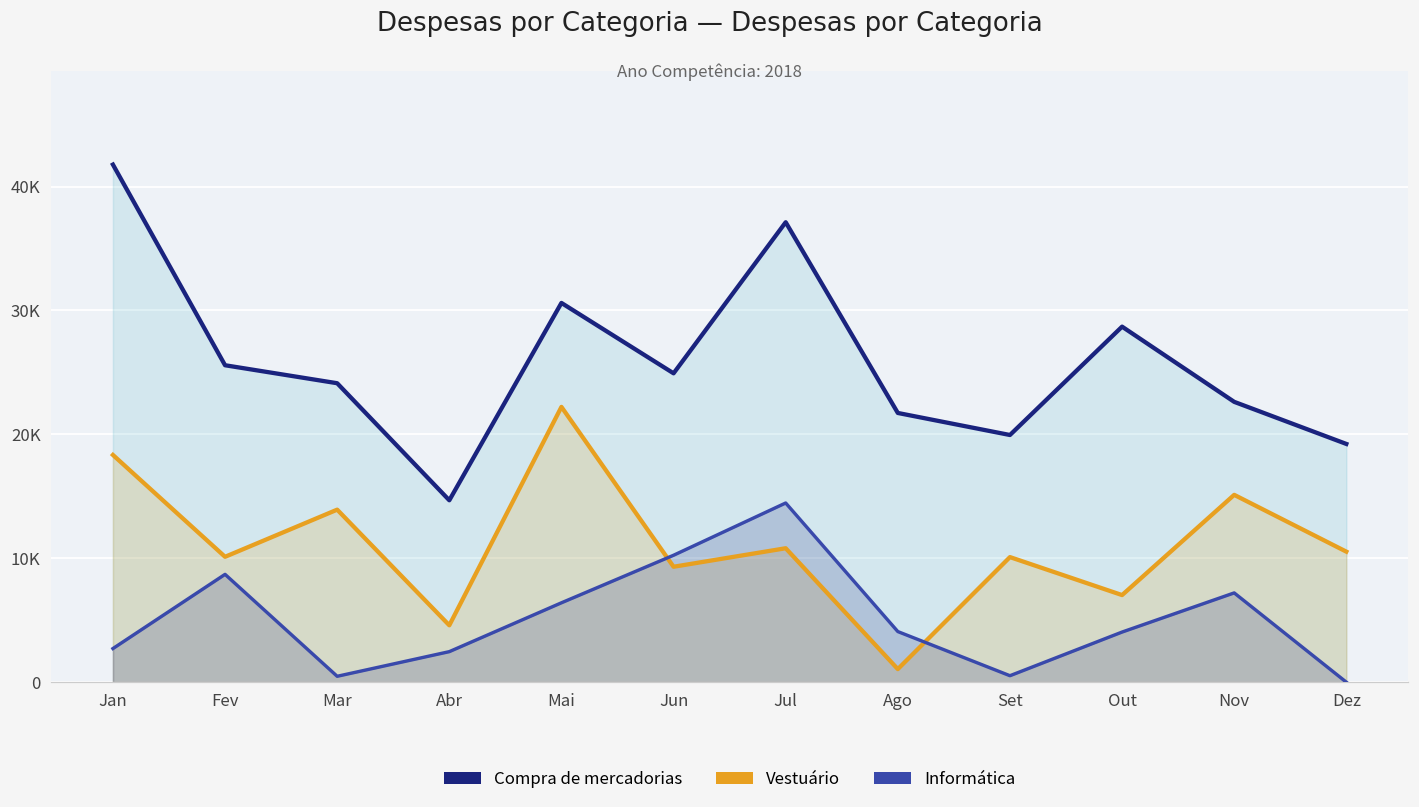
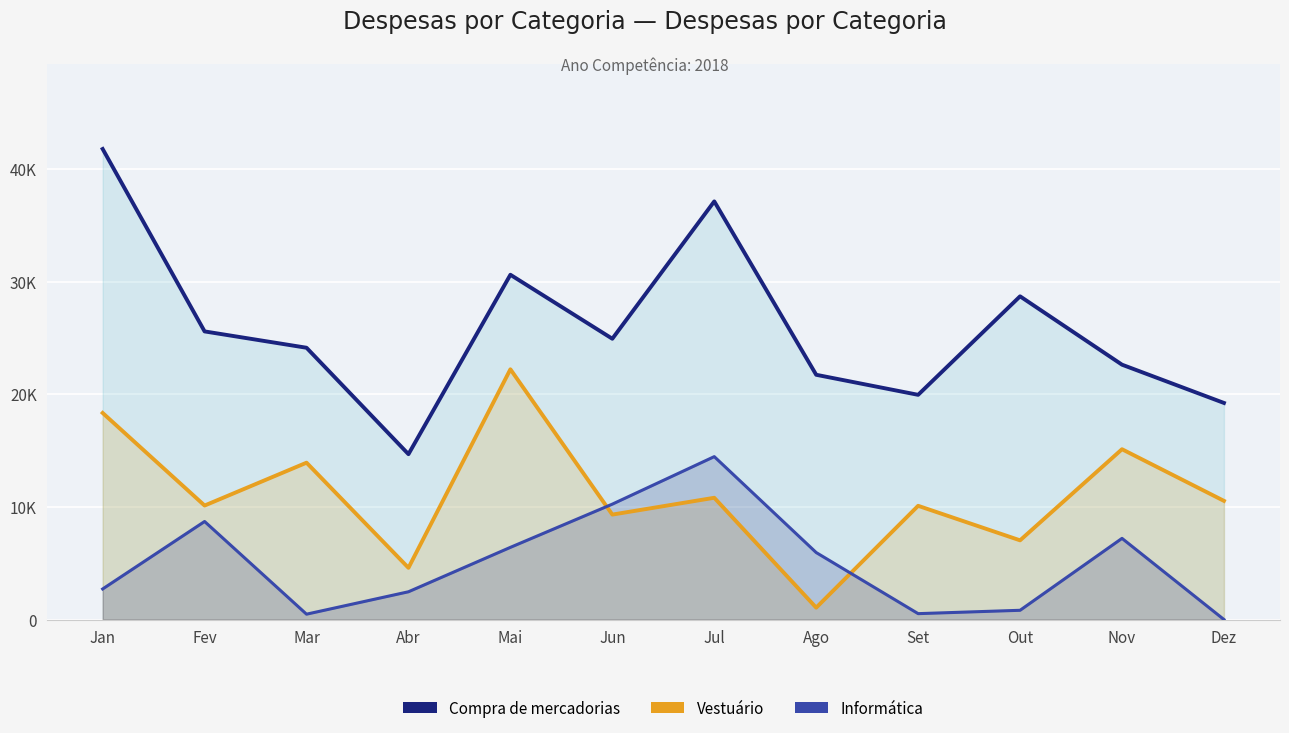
  {
    "Compra de mercadorias": {
      "Jan": 41800,
      "Fev": 25600,
      "Mar": 24100,
      "Abr": 14700,
      "Mai": 30600,
      "Jun": 24900,
      "Jul": 37100,
      "Ago": 21700,
      "Set": 19900,
      "Out": 28700,
      "Nov": 22600,
      "Dez": 19200
    },
    "Vestuário": {
      "Jan": 18300,
      "Fev": 10100,
      "Mar": 13900,
      "Abr": 4600,
      "Mai": 22200,
      "Jun": 9300,
      "Jul": 10800,
      "Ago": 1100,
      "Set": 10100,
      "Out": 7000,
      "Nov": 15100,
      "Dez": 10500
    },
    "Informática": {
      "Jan": 2700,
      "Fev": 8700,
      "Mar": 500,
      "Abr": 2500,
      "Mai": 6400,
      "Jun": 10200,
      "Jul": 14500,
-     "Ago": 4100,
+     "Ago": 5900,
      "Set": 500,
-     "Out": 4000,
+     "Out": 800,
      "Nov": 7200,
      "Dez": 0
    }
  }
